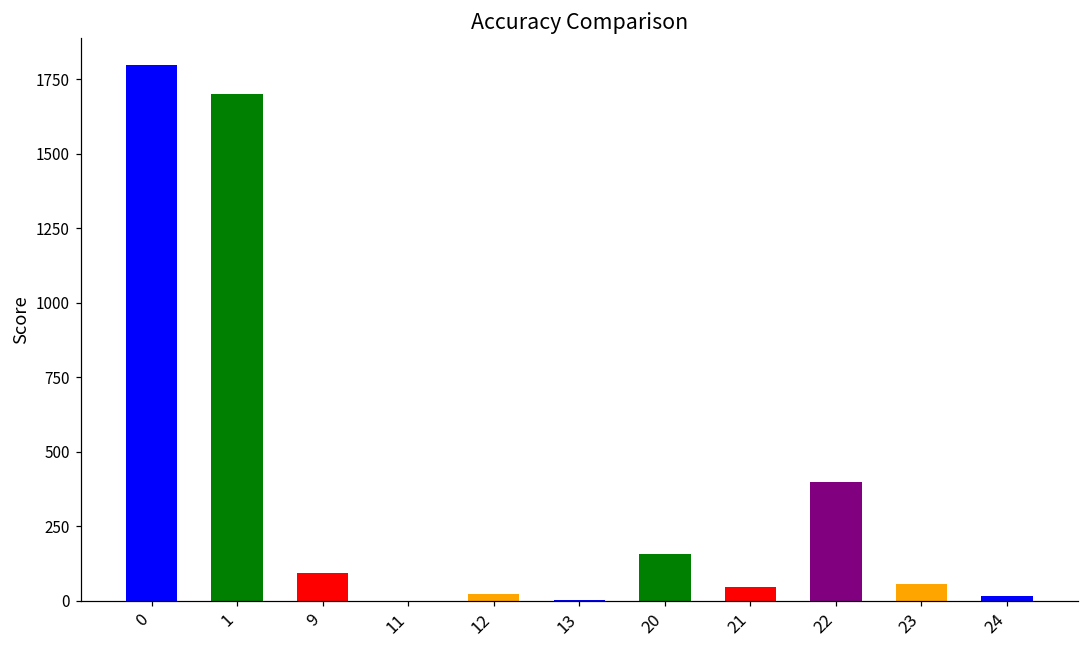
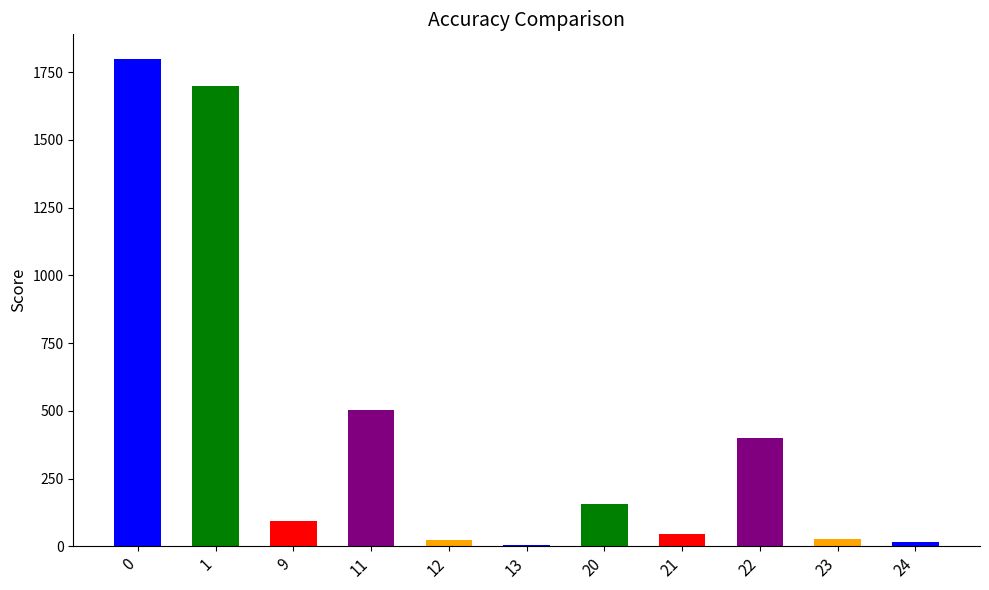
  {
    "0": 1800,
    "1": 1700,
    "9": 100,
-   "11": 0,
+   "11": 500,
    "12": 20,
    "20": 160,
    "21": 50,
    "22": 400,
-   "23": 60,
+   "23": 30,
    "24": 20
  }
